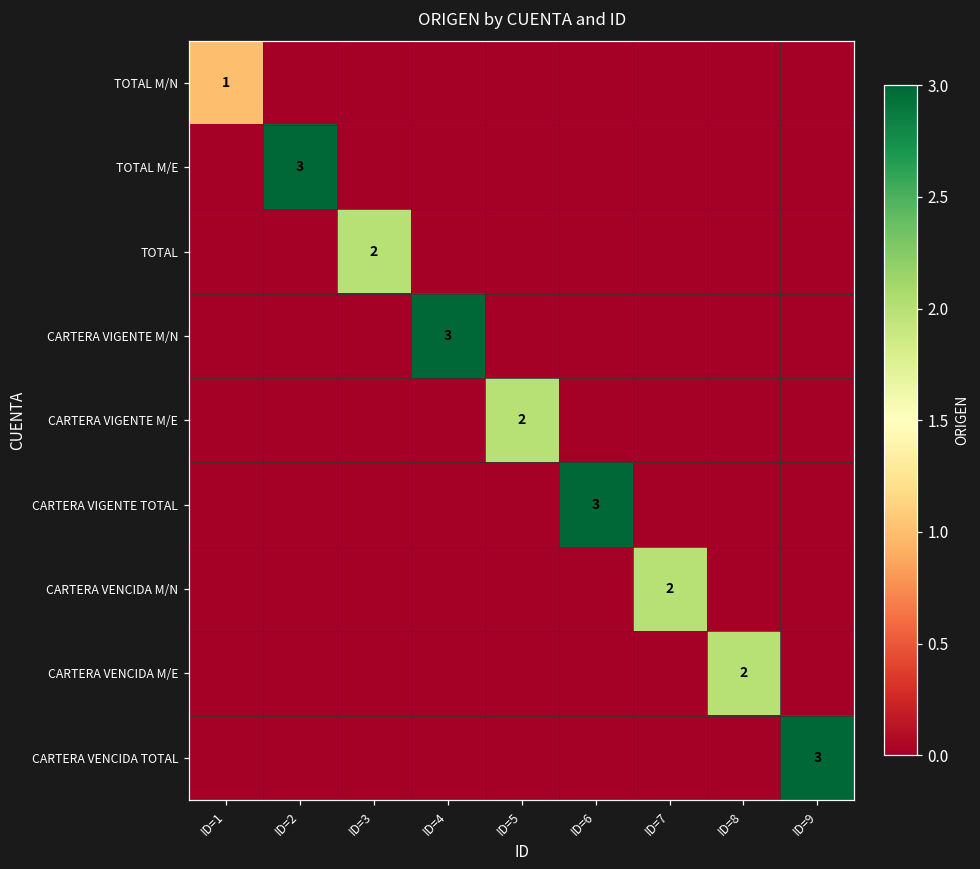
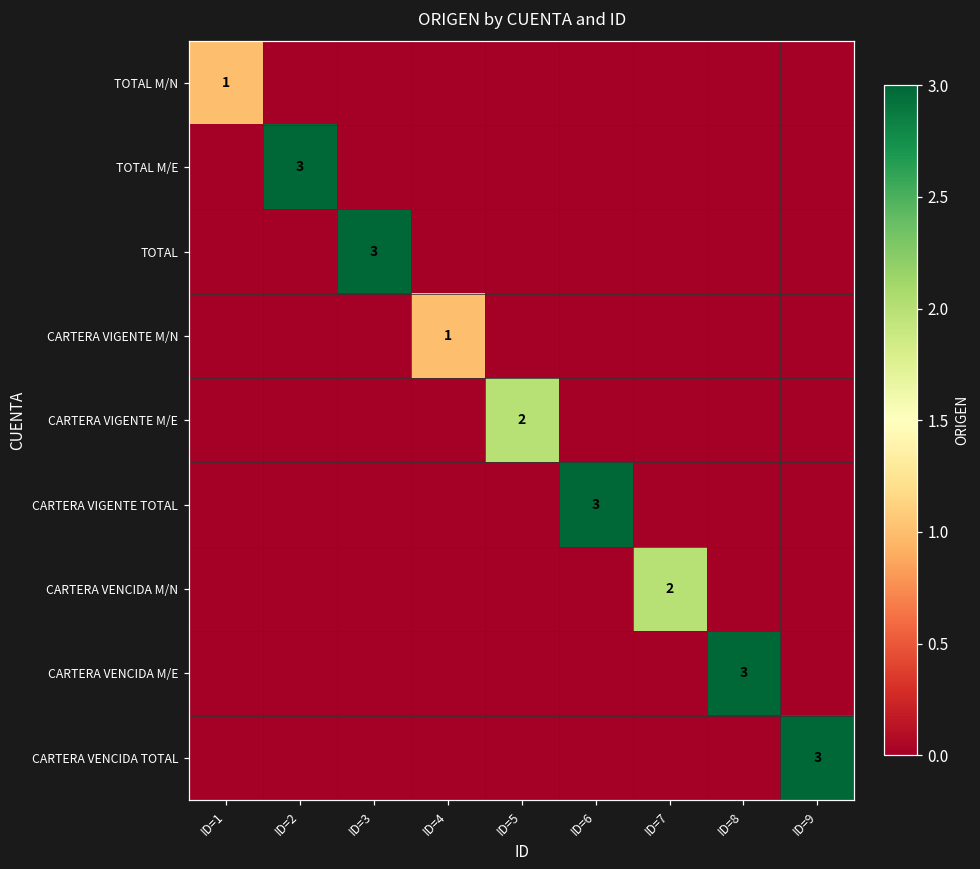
  {
    "TOTAL M/N": {
      "ID=1": 1
    },
    "TOTAL M/E": {
      "ID=2": 3
    },
    "TOTAL": {
-     "ID=3": 2
+     "ID=3": 3
    },
    "CARTERA VIGENTE M/N": {
-     "ID=4": 3
+     "ID=4": 1
    },
    "CARTERA VIGENTE M/E": {
      "ID=5": 2
    },
    "CARTERA VIGENTE TOTAL": {
      "ID=6": 3
    },
    "CARTERA VENCIDA M/N": {
      "ID=7": 2
    },
    "CARTERA VENCIDA M/E": {
-     "ID=8": 2
+     "ID=8": 3
    },
    "CARTERA VENCIDA TOTAL": {
      "ID=9": 3
    }
  }
